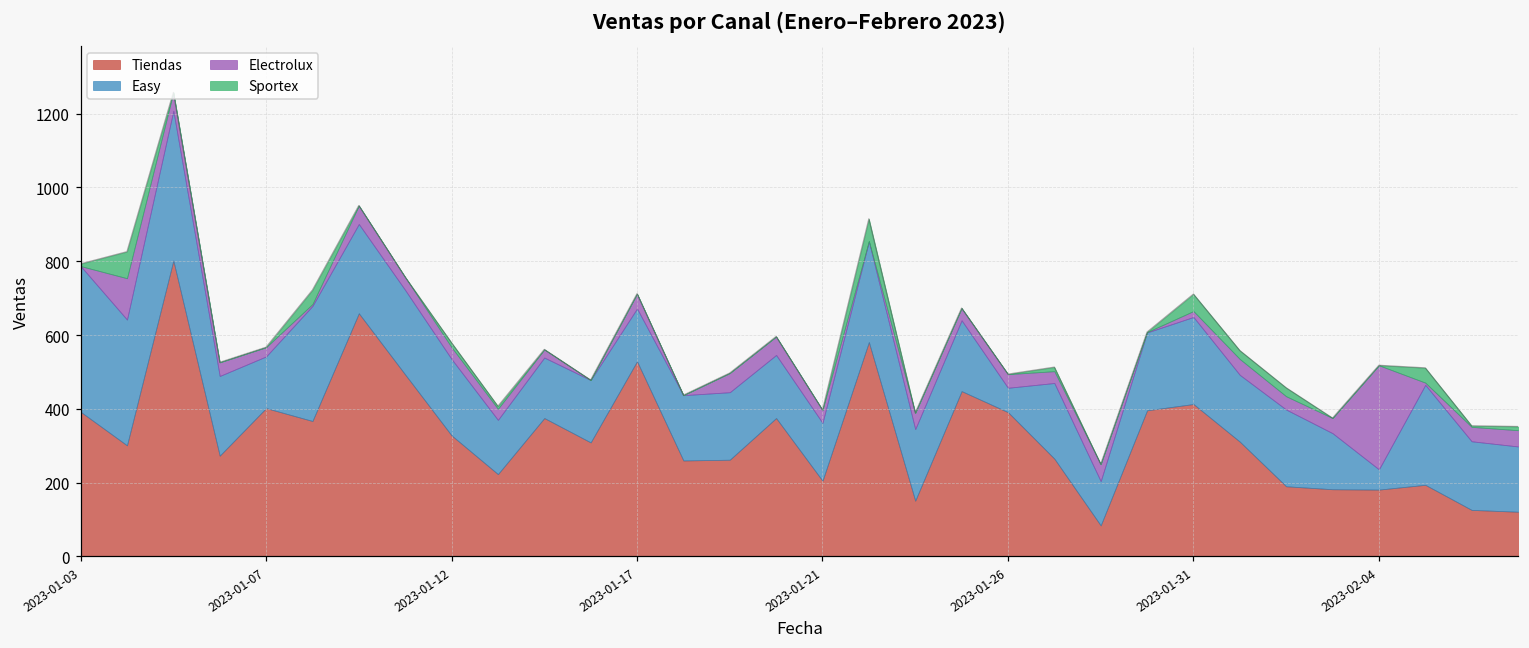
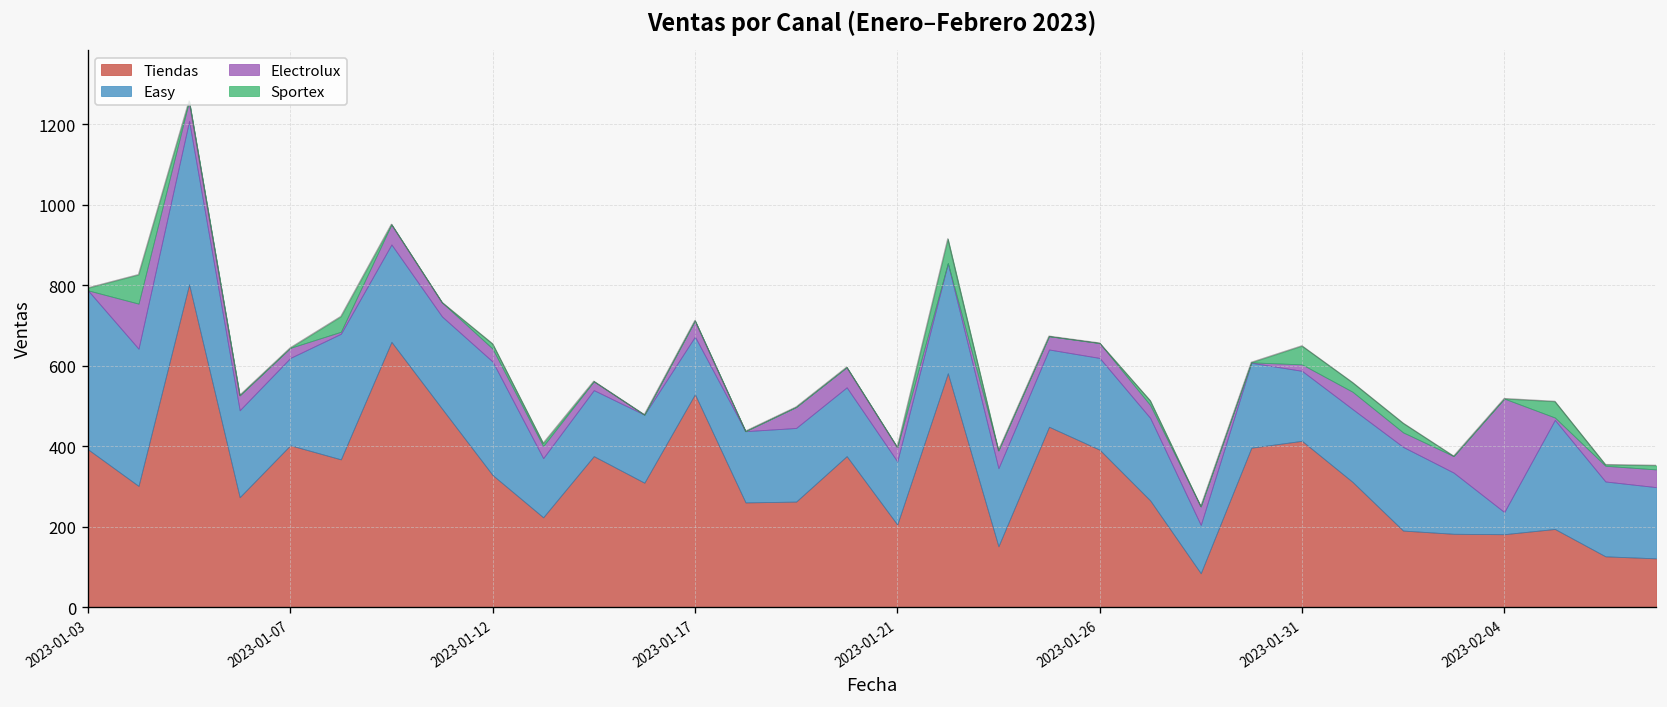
  {
    "Tiendas": {
      "2023-01-03": 390,
      "2023-01-07": 400,
      "2023-01-12": 330,
      "2023-01-17": 530,
      "2023-01-21": 210,
      "2023-01-26": 390,
      "2023-01-31": 410,
      "2023-02-04": 180
    },
    "Easy": {
-     "2023-01-07": 140,
-     "2023-01-12": 210,
+     "2023-01-07": 220,
+     "2023-01-12": 280,
      "2023-01-17": 140,
      "2023-01-21": 160,
-     "2023-01-26": 70,
-     "2023-01-31": 240,
+     "2023-01-26": 230,
+     "2023-01-31": 170,
      "2023-02-04": 60
    },
    "Electrolux": {
      "2023-01-12": 30,
      "2023-01-31": 20
    },
    "Sportex": {
      "2023-01-12": 10,
      "2023-01-31": 50
    }
  }
